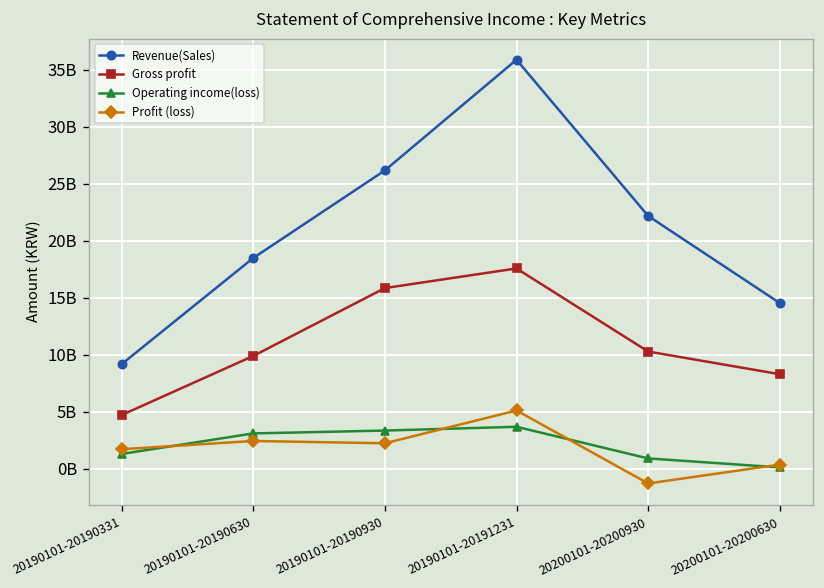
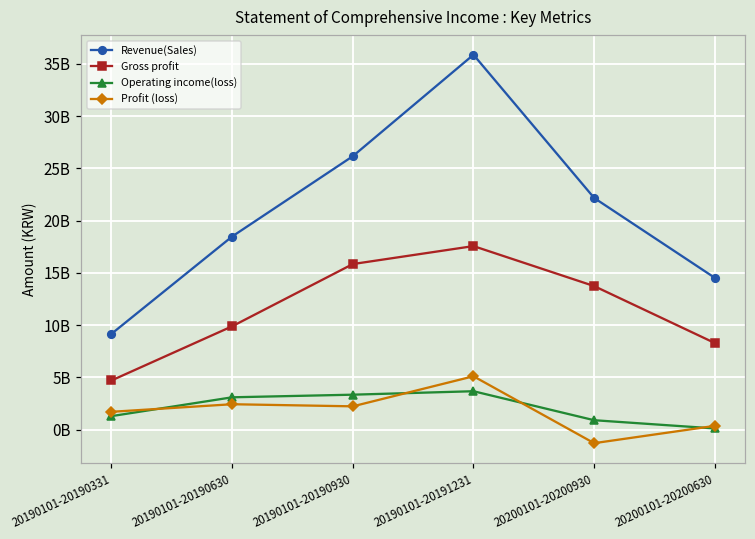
  {
    "Revenue(Sales)": {
      "20190101-20190331": 9000000000,
      "20190101-20190630": 18000000000,
      "20190101-20190930": 26000000000,
      "20190101-20191231": 36000000000,
      "20200101-20200930": 22000000000,
      "20200101-20200630": 15000000000
    },
    "Gross profit": {
      "20190101-20190331": 5000000000,
      "20190101-20190630": 10000000000,
      "20190101-20190930": 16000000000,
      "20190101-20191231": 18000000000,
-     "20200101-20200930": 10000000000,
+     "20200101-20200930": 14000000000,
      "20200101-20200630": 8000000000
    },
    "Operating income(loss)": {
      "20190101-20190331": 1000000000,
      "20190101-20190630": 3000000000,
      "20190101-20190930": 3000000000,
      "20190101-20191231": 4000000000,
      "20200101-20200930": 1000000000
    },
    "Profit (loss)": {
      "20190101-20190331": 2000000000,
      "20190101-20190630": 2000000000,
      "20190101-20190930": 2000000000,
      "20190101-20191231": 5000000000,
      "20200101-20200930": -1000000000
    }
  }
